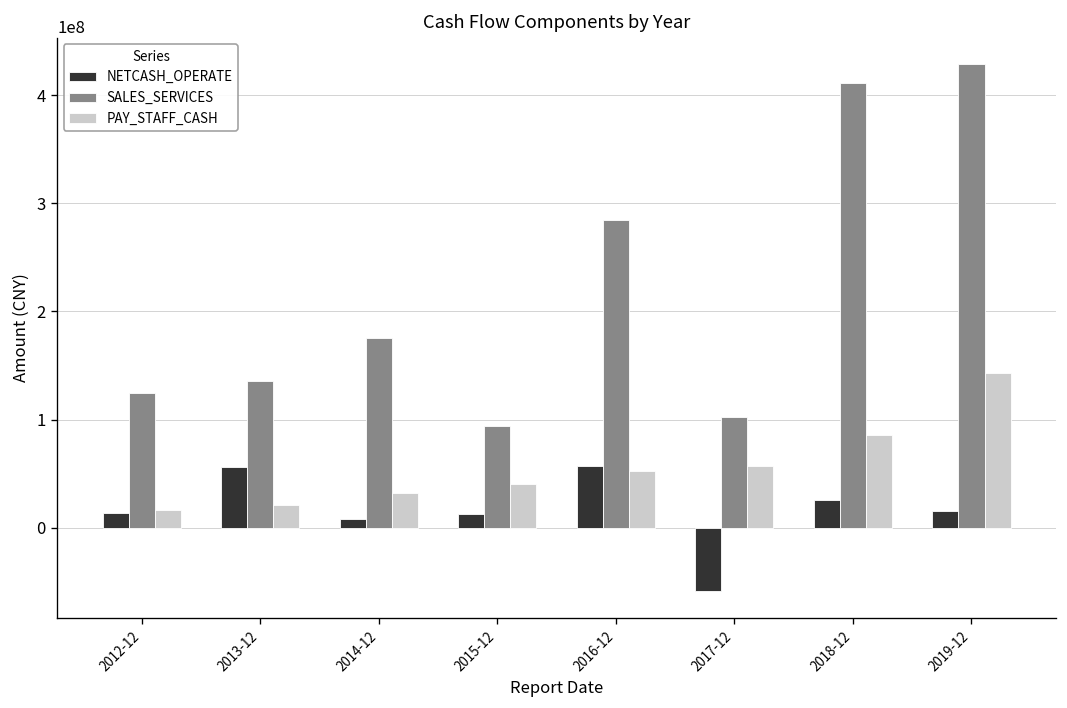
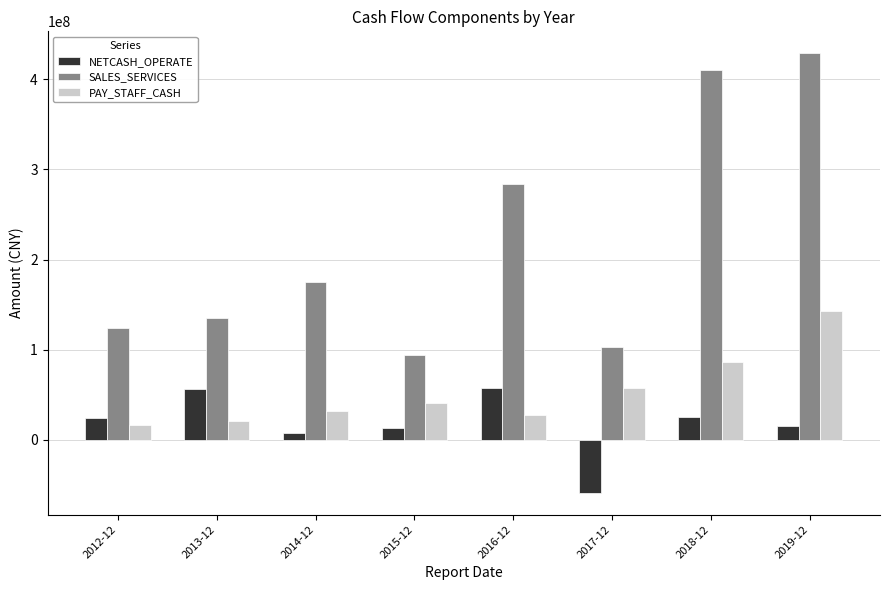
  {
    "NETCASH_OPERATE": {
-     "2012-12": 10000000,
+     "2012-12": 20000000,
      "2013-12": 60000000,
      "2014-12": 10000000,
      "2015-12": 10000000,
      "2016-12": 60000000,
      "2017-12": -60000000,
      "2018-12": 30000000,
      "2019-12": 20000000
    },
    "SALES_SERVICES": {
      "2012-12": 120000000,
      "2013-12": 140000000,
      "2014-12": 170000000,
      "2015-12": 90000000,
      "2016-12": 280000000,
      "2017-12": 100000000,
      "2018-12": 410000000,
      "2019-12": 430000000
    },
    "PAY_STAFF_CASH": {
      "2012-12": 20000000,
      "2013-12": 20000000,
      "2014-12": 30000000,
      "2015-12": 40000000,
-     "2016-12": 50000000,
+     "2016-12": 30000000,
      "2017-12": 60000000,
      "2018-12": 90000000,
      "2019-12": 140000000
    }
  }
